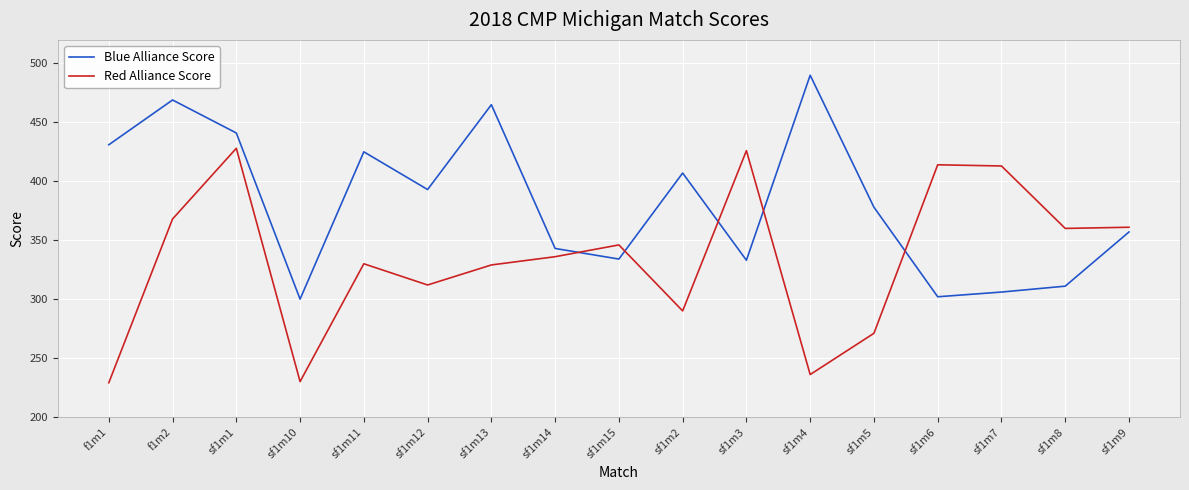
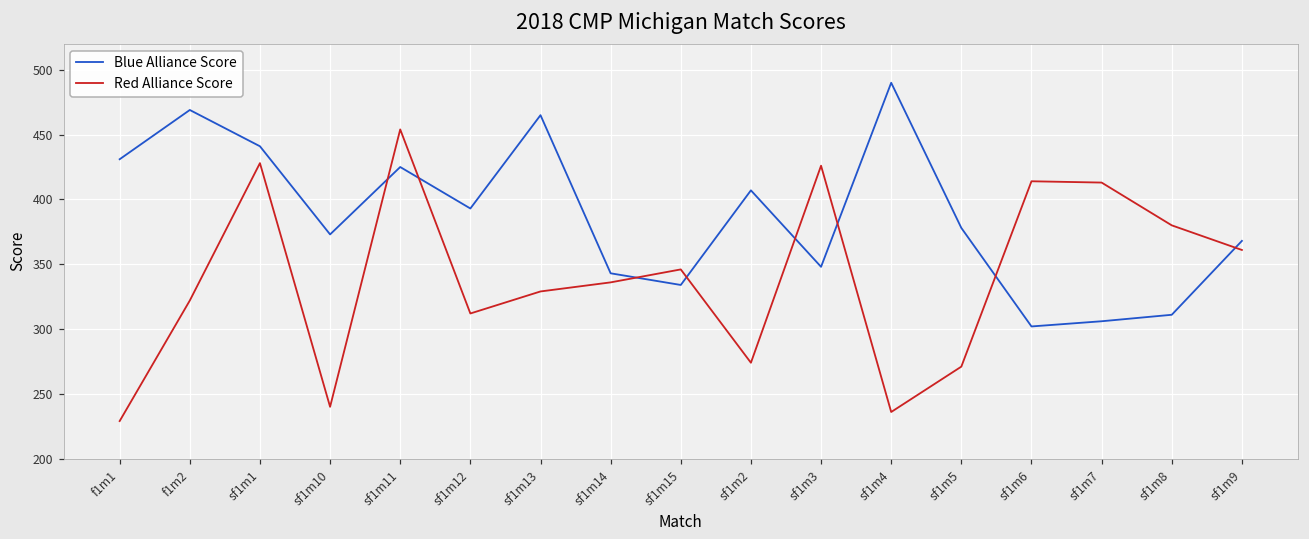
  {
    "Blue Alliance Score": {
      "f1m1": 431,
      "f1m2": 469,
      "sf1m1": 441,
-     "sf1m10": 300,
+     "sf1m10": 373,
      "sf1m11": 425,
      "sf1m12": 393,
      "sf1m13": 465,
      "sf1m14": 343,
      "sf1m15": 334,
      "sf1m2": 407,
-     "sf1m3": 333,
+     "sf1m3": 348,
      "sf1m4": 490,
      "sf1m5": 378,
      "sf1m6": 302,
      "sf1m7": 306,
      "sf1m8": 311,
-     "sf1m9": 357
+     "sf1m9": 368
    },
    "Red Alliance Score": {
      "f1m1": 229,
-     "f1m2": 368,
+     "f1m2": 322,
      "sf1m1": 428,
-     "sf1m10": 230,
-     "sf1m11": 330,
+     "sf1m10": 240,
+     "sf1m11": 454,
      "sf1m12": 312,
      "sf1m13": 329,
      "sf1m14": 336,
      "sf1m15": 346,
-     "sf1m2": 290,
+     "sf1m2": 274,
      "sf1m3": 426,
      "sf1m4": 236,
      "sf1m5": 271,
      "sf1m6": 414,
      "sf1m7": 413,
-     "sf1m8": 360,
+     "sf1m8": 380,
      "sf1m9": 361
    }
  }
